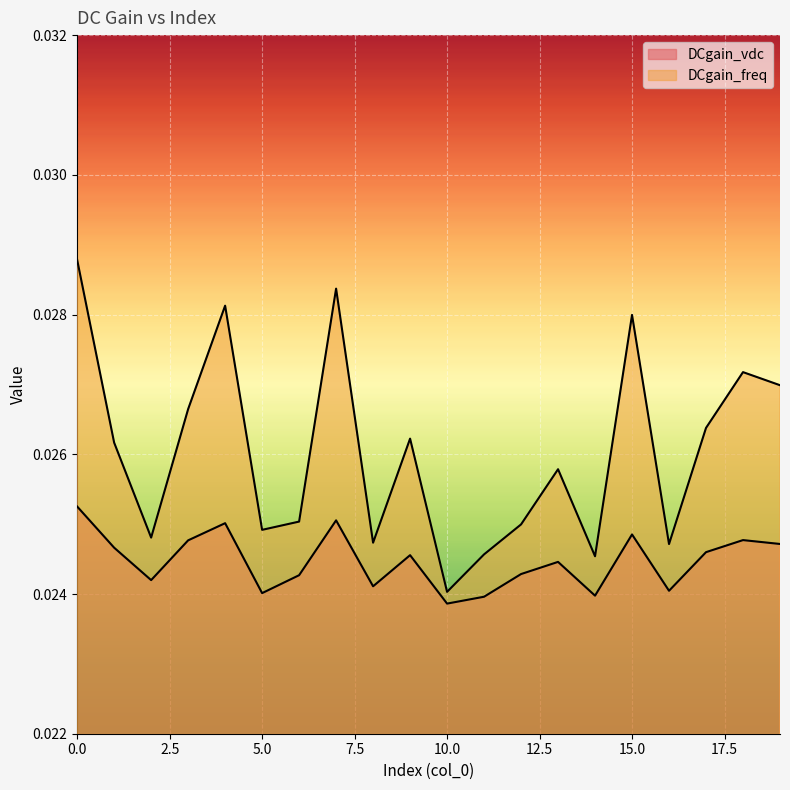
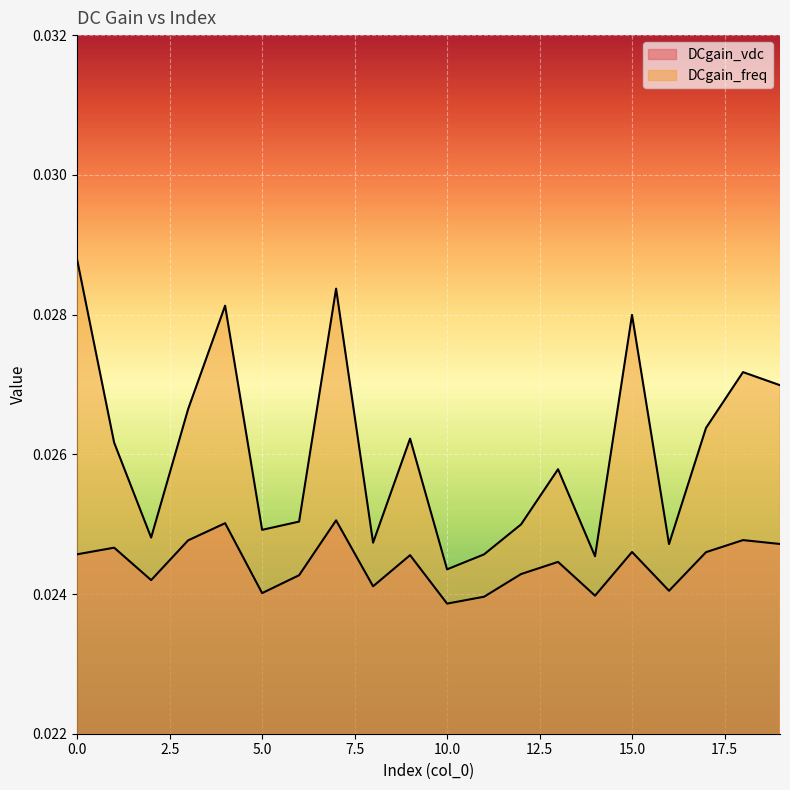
  {
    "DCgain_vdc": {
-     "0.0": 0.0253,
+     "0.0": 0.0246,
      "5.0": 0.0240,
      "10.0": 0.0239,
-     "15.0": 0.0249
+     "15.0": 0.0246
    },
    "DCgain_freq": {
      "0.0": 0.0288,
      "5.0": 0.0249,
-     "10.0": 0.0240,
+     "10.0": 0.0244,
      "15.0": 0.0280
    }
  }
